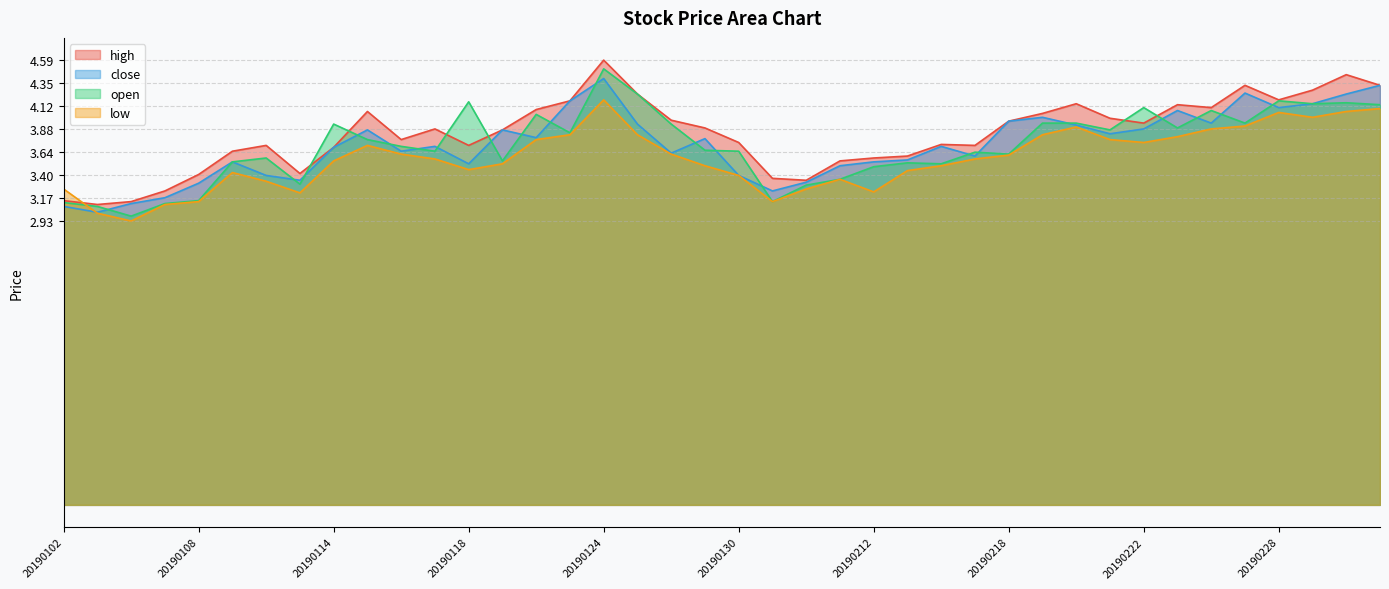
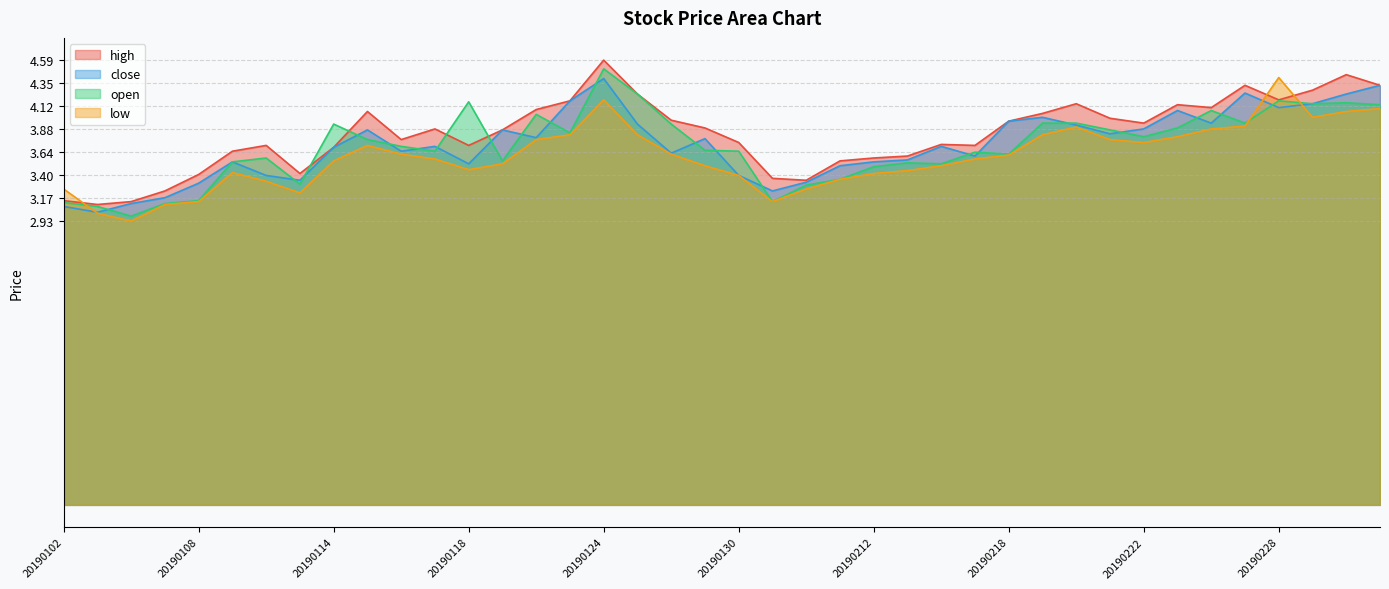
  {
    "high": {
      "20190108": 3.4,
      "20190118": 3.7,
      "20190124": 4.6,
      "20190130": 3.7,
      "20190212": 3.6,
      "20190222": 3.9
    },
    "close": {
      "20190102": 3.1,
      "20190108": 3.3,
      "20190118": 3.5,
      "20190124": 4.4,
      "20190212": 3.5,
      "20190222": 3.9,
      "20190228": 4.1
    },
    "open": {
      "20190114": 3.9,
      "20190118": 4.2,
      "20190124": 4.5,
      "20190130": 3.7,
      "20190212": 3.5,
-     "20190222": 4.1
+     "20190222": 3.8
    },
    "low": {
      "20190102": 3.3,
      "20190114": 3.6,
      "20190118": 3.5,
      "20190124": 4.2,
-     "20190212": 3.2,
+     "20190212": 3.4,
      "20190222": 3.7,
-     "20190228": 4.1
+     "20190228": 4.4
    }
  }
